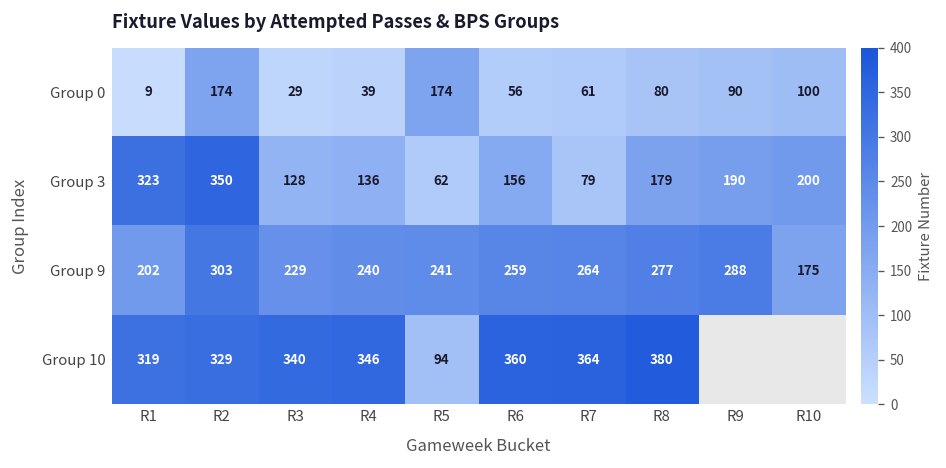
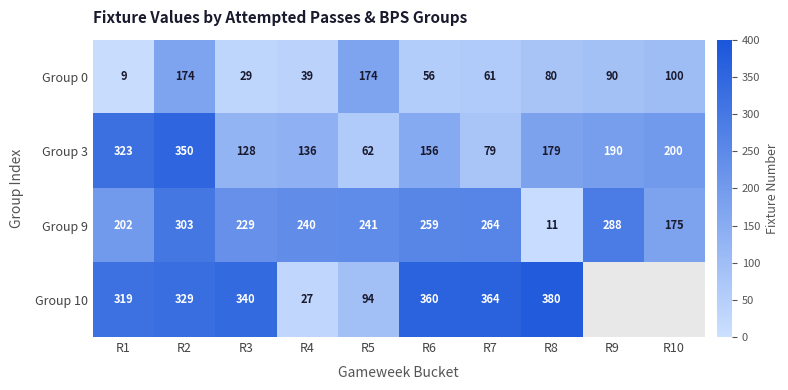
  {
    "Group 0": {
      "R1": 9,
      "R2": 174,
      "R3": 29,
      "R4": 39,
      "R5": 174,
      "R6": 56,
      "R7": 61,
      "R8": 80,
      "R9": 90,
      "R10": 100
    },
    "Group 3": {
      "R1": 323,
      "R2": 350,
      "R3": 128,
      "R4": 136,
      "R5": 62,
      "R6": 156,
      "R7": 79,
      "R8": 179,
      "R9": 190,
      "R10": 200
    },
    "Group 9": {
      "R1": 202,
      "R2": 303,
      "R3": 229,
      "R4": 240,
      "R5": 241,
      "R6": 259,
      "R7": 264,
-     "R8": 277,
+     "R8": 11,
      "R9": 288,
      "R10": 175
    },
    "Group 10": {
      "R1": 319,
      "R2": 329,
      "R3": 340,
-     "R4": 346,
+     "R4": 27,
      "R5": 94,
      "R6": 360,
      "R7": 364,
      "R8": 380
    }
  }
